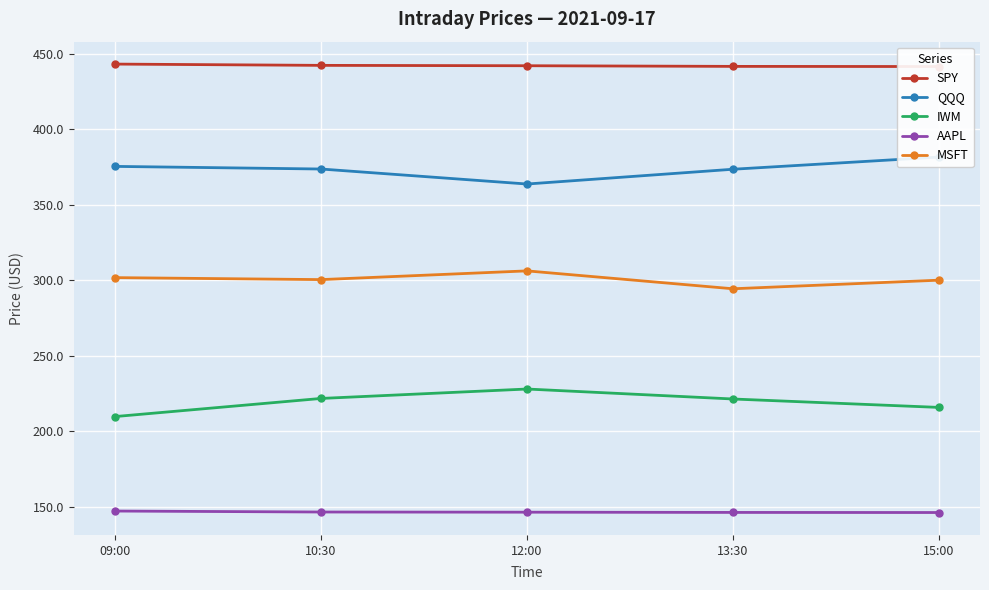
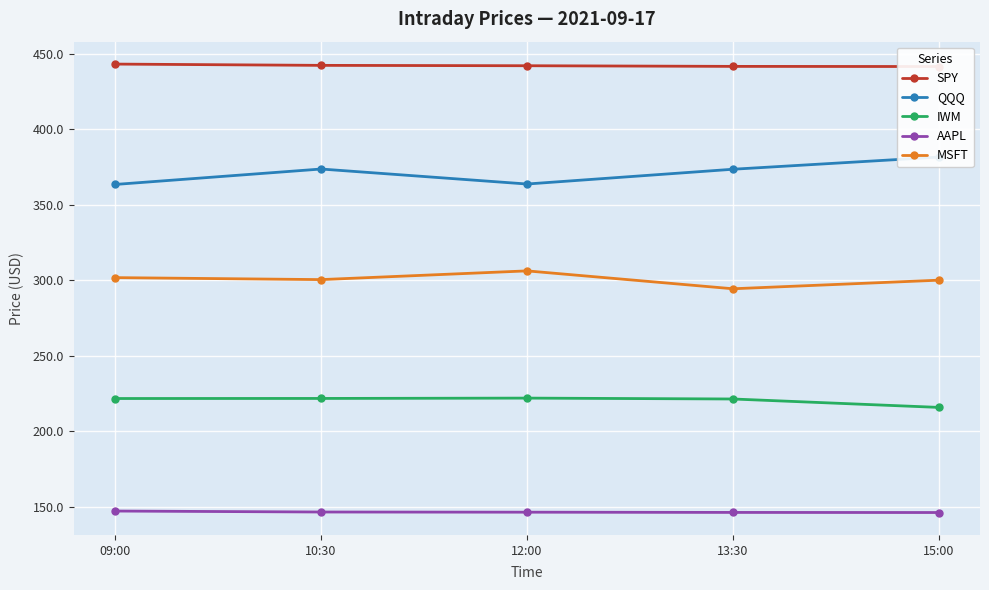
  {
    "SPY": {
      "09:00": 443,
      "10:30": 442,
      "12:00": 442,
      "13:30": 442
    },
    "QQQ": {
-     "09:00": 375,
+     "09:00": 363,
      "10:30": 374,
      "12:00": 364,
      "13:30": 374
    },
    "IWM": {
-     "09:00": 210,
+     "09:00": 222,
      "10:30": 222,
-     "12:00": 228,
+     "12:00": 222,
      "13:30": 221,
      "15:00": 216
    },
    "AAPL": {
      "09:00": 147,
      "10:30": 146,
      "12:00": 146,
      "13:30": 146,
      "15:00": 146
    },
    "MSFT": {
      "09:00": 302,
      "10:30": 300,
      "12:00": 306,
      "13:30": 294,
      "15:00": 300
    }
  }
